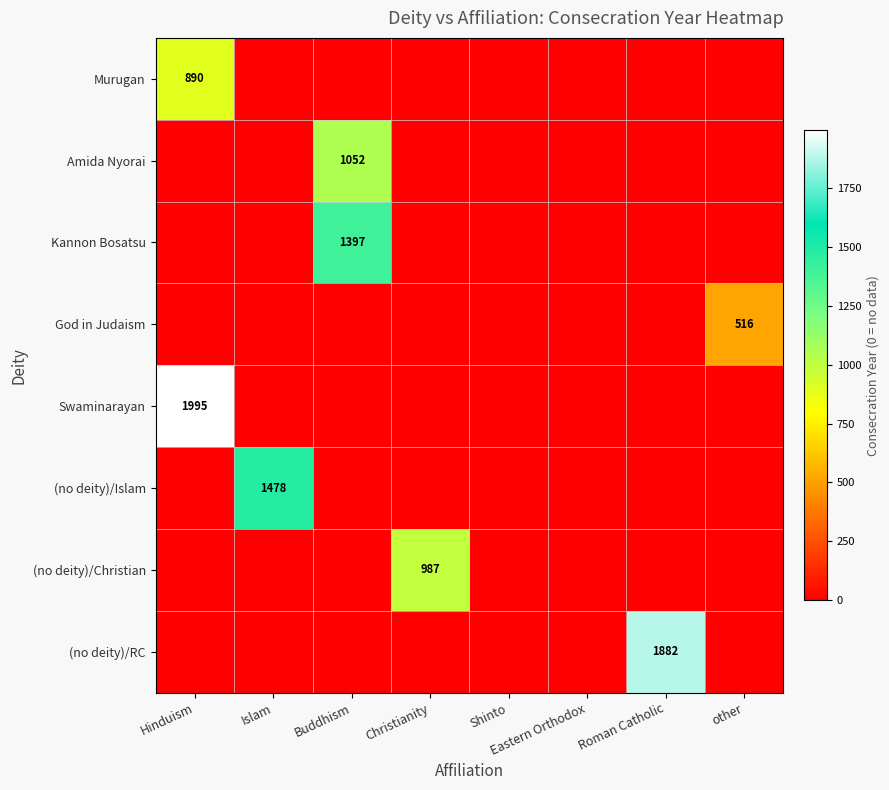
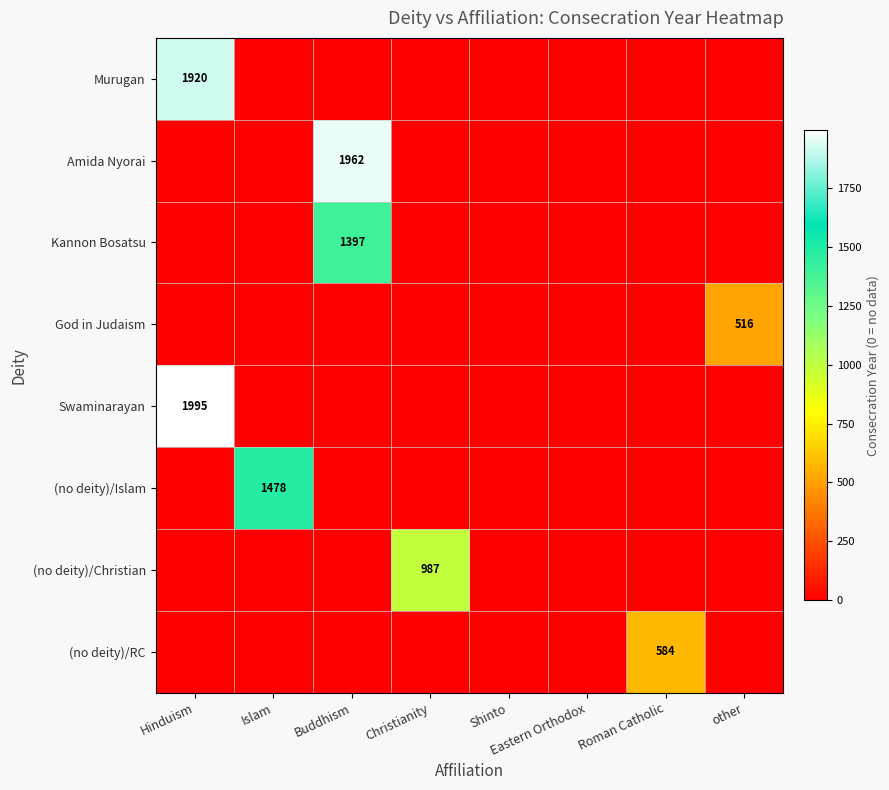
  {
    "Murugan": {
-     "Hinduism": 890
+     "Hinduism": 1920
    },
    "Amida Nyorai": {
-     "Buddhism": 1052
+     "Buddhism": 1962
    },
    "Kannon Bosatsu": {
      "Buddhism": 1397
    },
    "God in Judaism": {
      "other": 516
    },
    "Swaminarayan": {
      "Hinduism": 1995
    },
    "(no deity)/Islam": {
      "Islam": 1478
    },
    "(no deity)/Christian": {
      "Christianity": 987
    },
    "(no deity)/RC": {
-     "Roman Catholic": 1882
+     "Roman Catholic": 584
    }
  }
